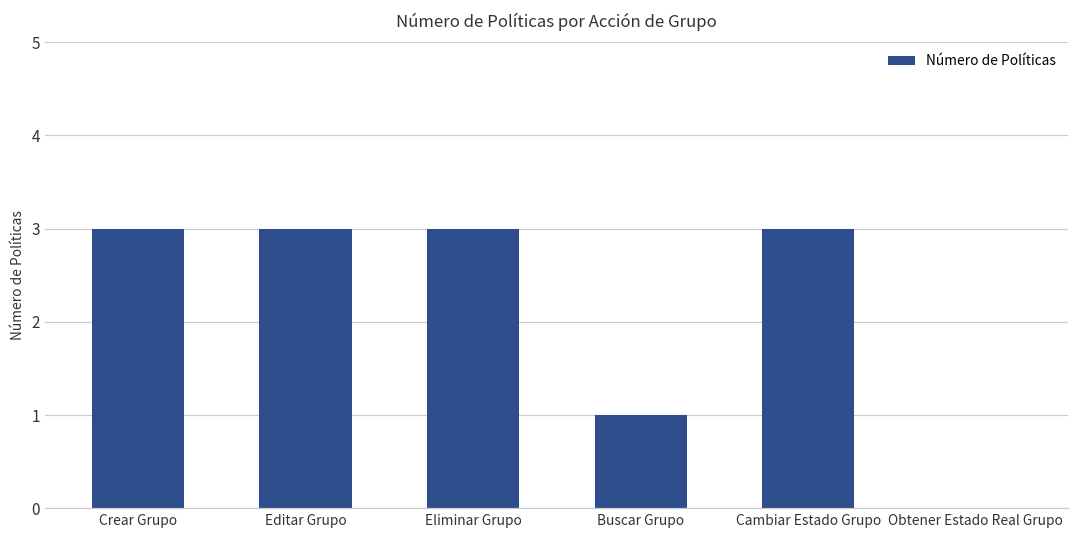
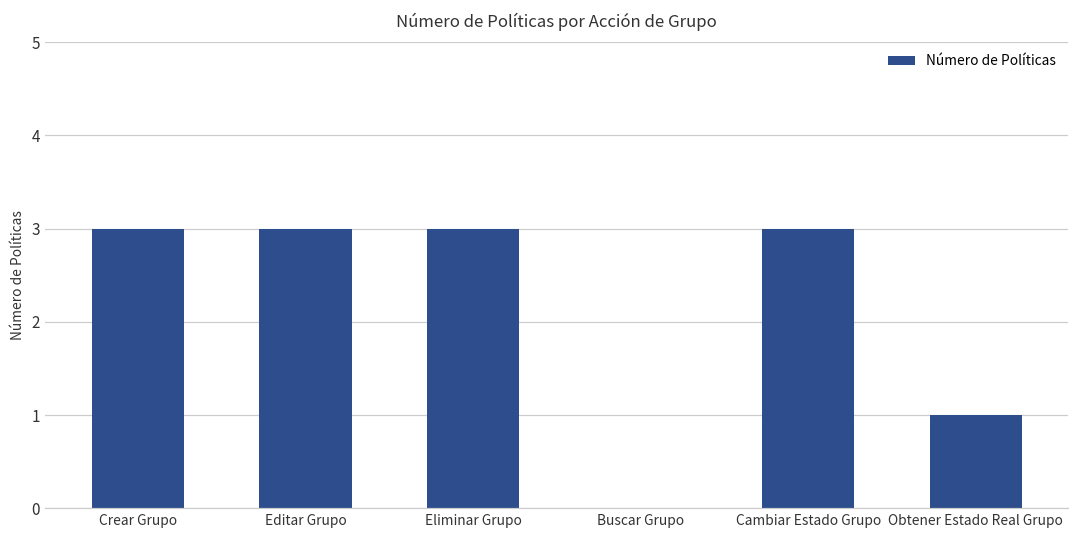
  {
    "Crear Grupo": 3,
    "Editar Grupo": 3,
    "Eliminar Grupo": 3,
-   "Buscar Grupo": 1,
+   "Buscar Grupo": 0,
    "Cambiar Estado Grupo": 3,
-   "Obtener Estado Real Grupo": 0
+   "Obtener Estado Real Grupo": 1
  }
